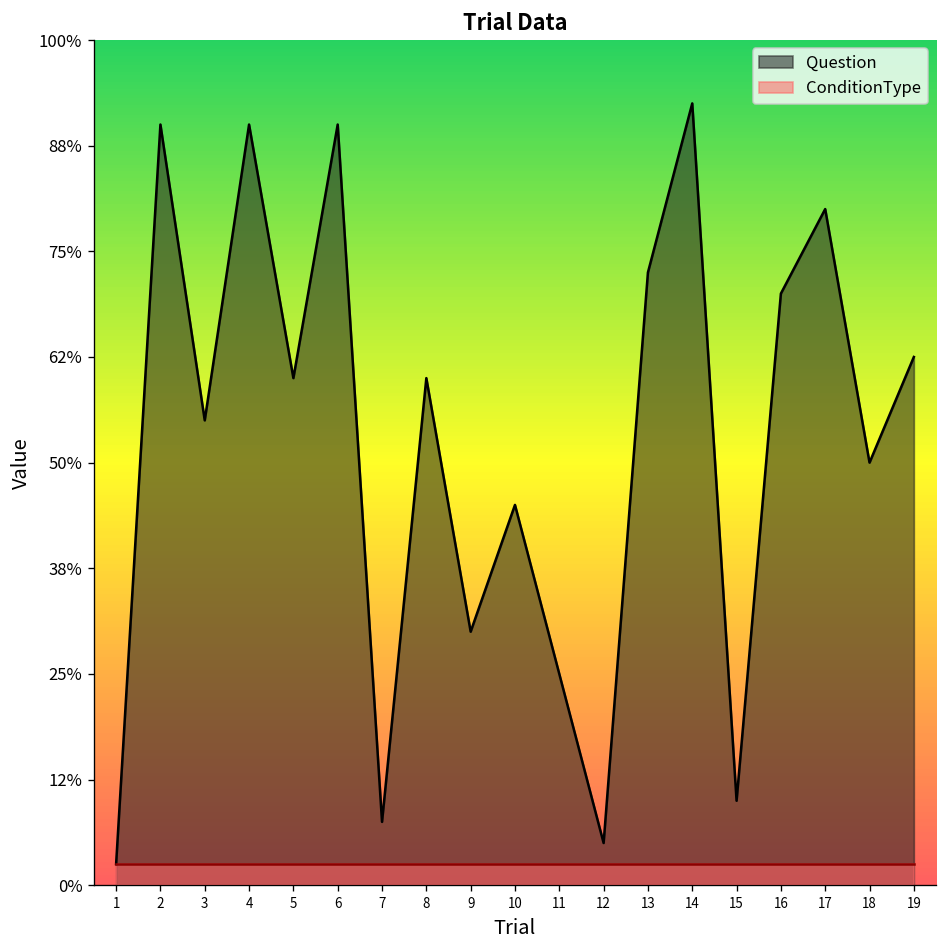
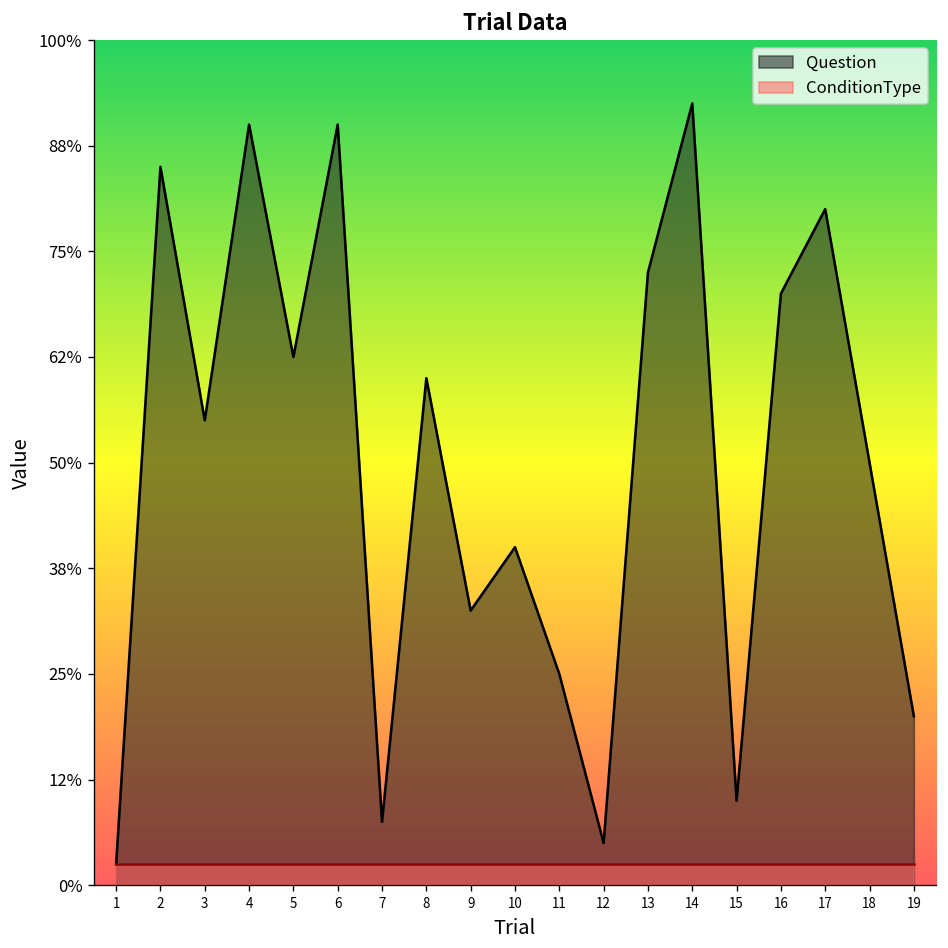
  {
    "Question": {
-     "2": "90%",
+     "2": "85%",
      "3": "55%",
      "4": "90%",
-     "5": "60%",
+     "5": "63%",
      "6": "90%",
      "7": "8%",
      "8": "60%",
-     "9": "30%",
-     "10": "45%",
+     "9": "33%",
+     "10": "40%",
      "11": "25%",
      "12": "5%",
      "13": "73%",
      "14": "93%",
      "15": "10%",
      "16": "70%",
      "17": "80%",
      "18": "50%",
-     "19": "63%"
+     "19": "20%"
    },
    "ConditionType": {
      "2": "3%",
      "3": "3%",
      "4": "3%",
      "5": "3%",
      "6": "3%",
      "7": "3%",
      "8": "3%",
      "9": "3%",
      "10": "3%",
      "11": "3%",
      "12": "3%",
      "13": "3%",
      "14": "3%",
      "15": "3%",
      "16": "3%",
      "17": "3%",
      "18": "3%",
      "19": "3%"
    }
  }
